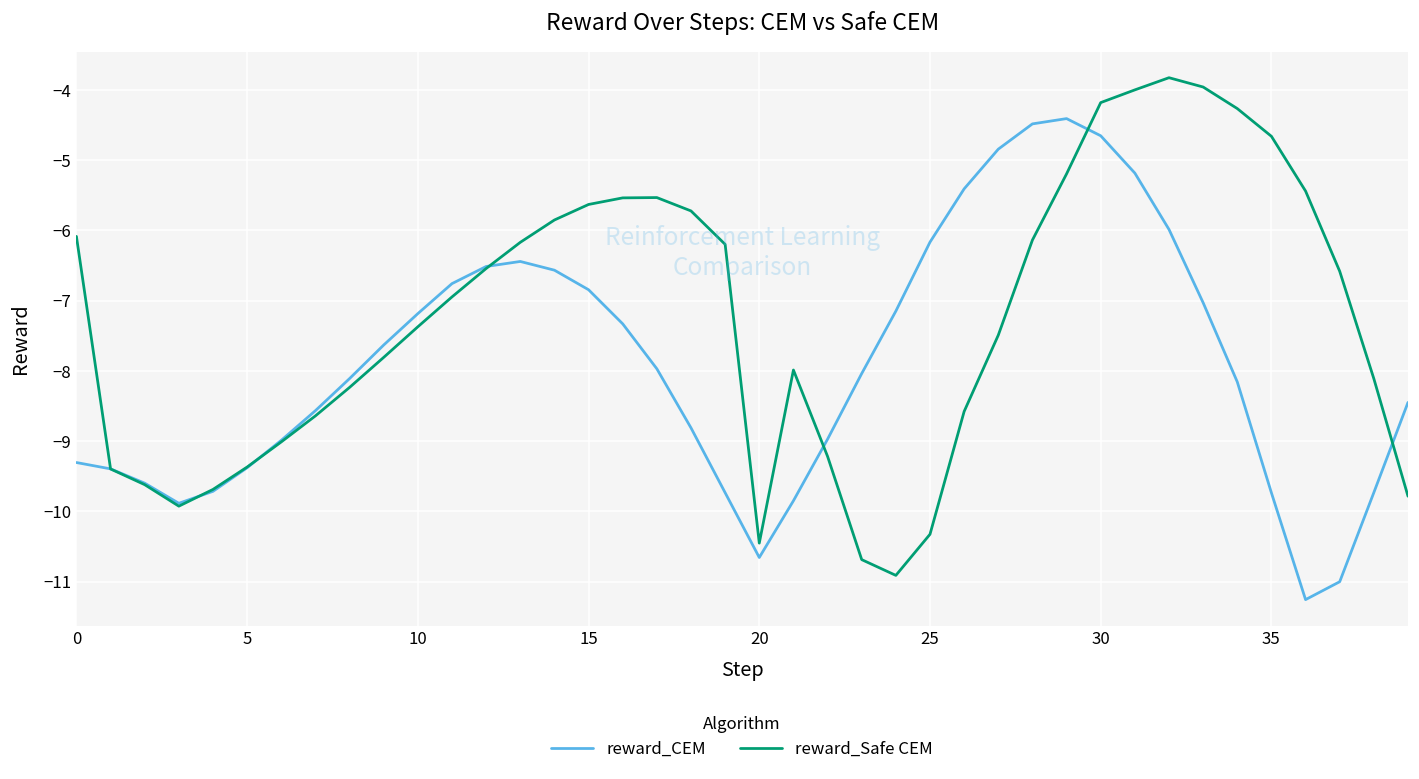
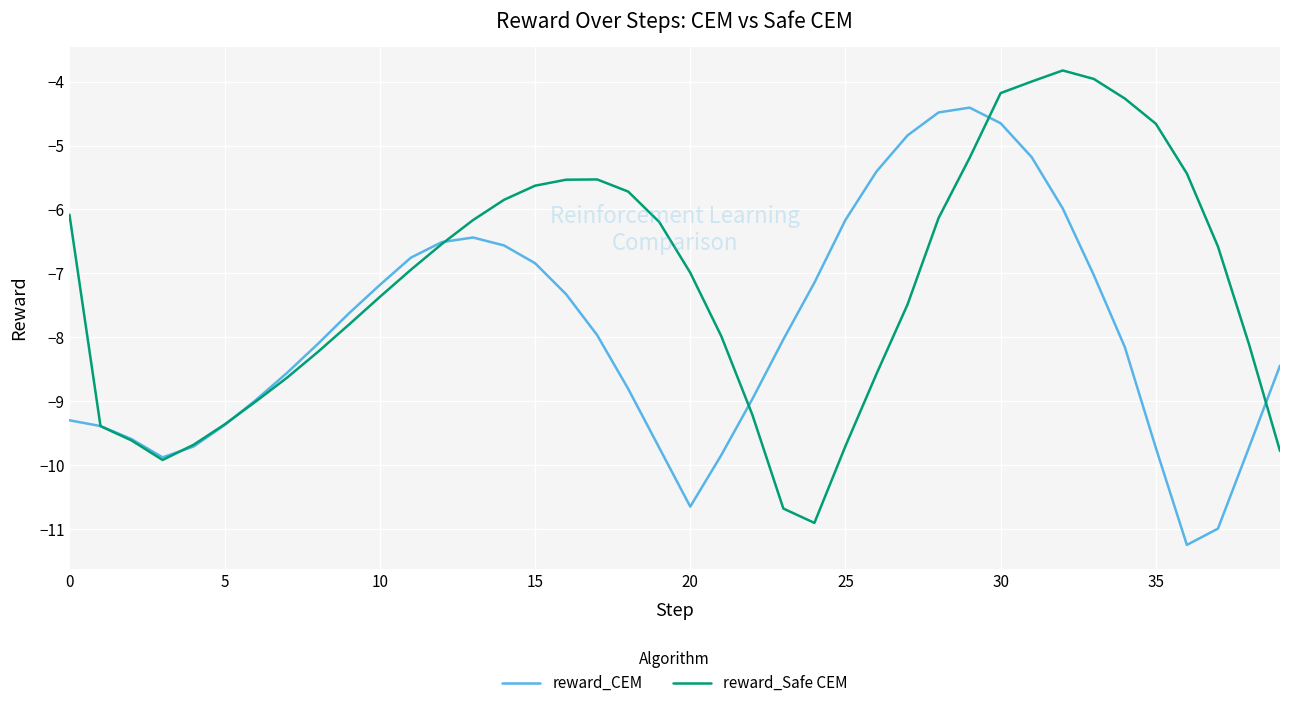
  {
    "reward_CEM": {
      "0": -9.3,
      "10": -7.2,
      "15": -6.8,
      "20": -10.7,
      "25": -6.2,
      "30": -4.7,
      "35": -9.7
    },
    "reward_Safe CEM": {
      "0": -6.1,
      "10": -7.4,
      "15": -5.6,
-     "20": -10.5,
-     "25": -10.3,
+     "20": -7.0,
+     "25": -9.7,
      "30": -4.2,
      "35": -4.7
    }
  }
